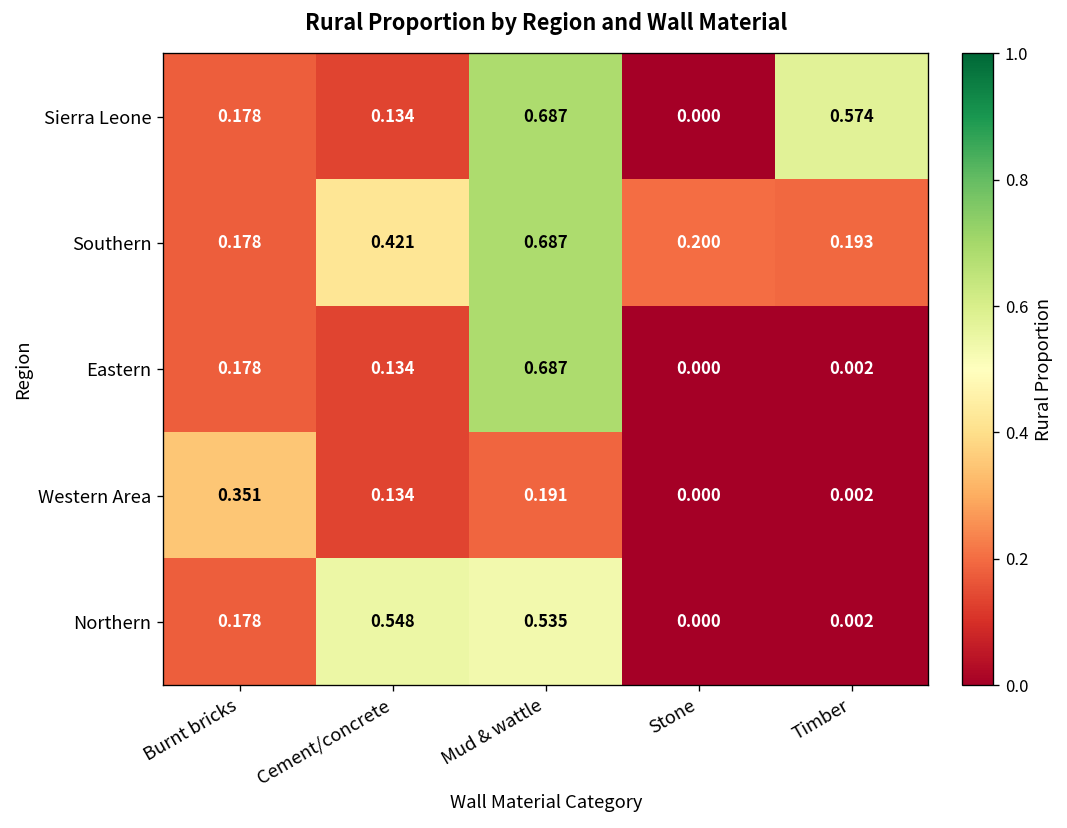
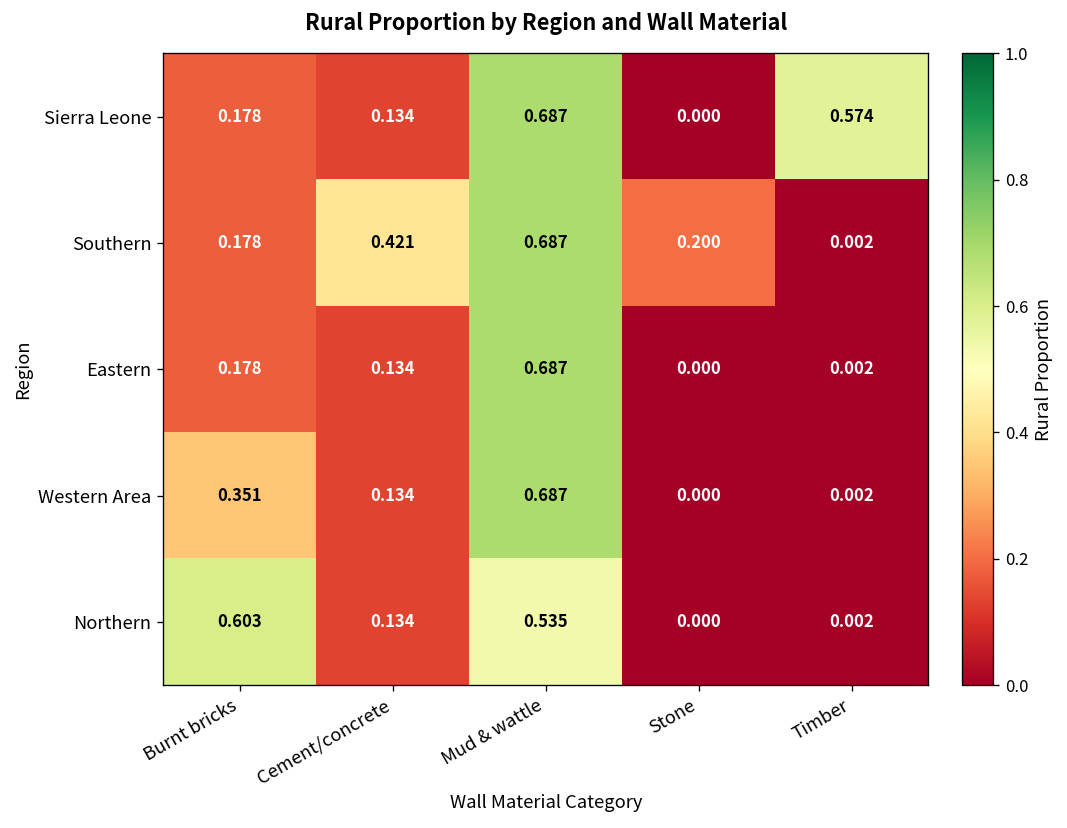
  {
    "Sierra Leone": {
      "Burnt bricks": 0.178,
      "Cement/concrete": 0.134,
      "Mud & wattle": 0.687,
      "Stone": 0.000,
      "Timber": 0.574
    },
    "Southern": {
      "Burnt bricks": 0.178,
      "Cement/concrete": 0.421,
      "Mud & wattle": 0.687,
      "Stone": 0.200,
-     "Timber": 0.193
+     "Timber": 0.002
    },
    "Eastern": {
      "Burnt bricks": 0.178,
      "Cement/concrete": 0.134,
      "Mud & wattle": 0.687,
      "Stone": 0.000,
      "Timber": 0.002
    },
    "Western Area": {
      "Burnt bricks": 0.351,
      "Cement/concrete": 0.134,
-     "Mud & wattle": 0.191,
+     "Mud & wattle": 0.687,
      "Stone": 0.000,
      "Timber": 0.002
    },
    "Northern": {
-     "Burnt bricks": 0.178,
-     "Cement/concrete": 0.548,
+     "Burnt bricks": 0.603,
+     "Cement/concrete": 0.134,
      "Mud & wattle": 0.535,
      "Stone": 0.000,
      "Timber": 0.002
    }
  }
